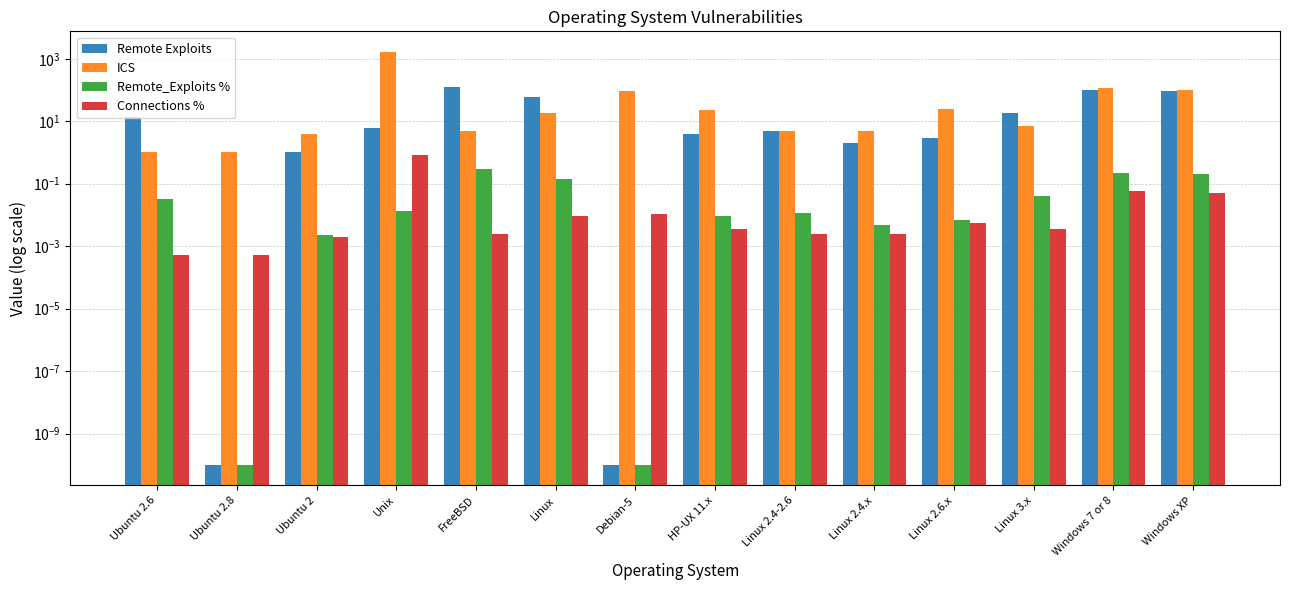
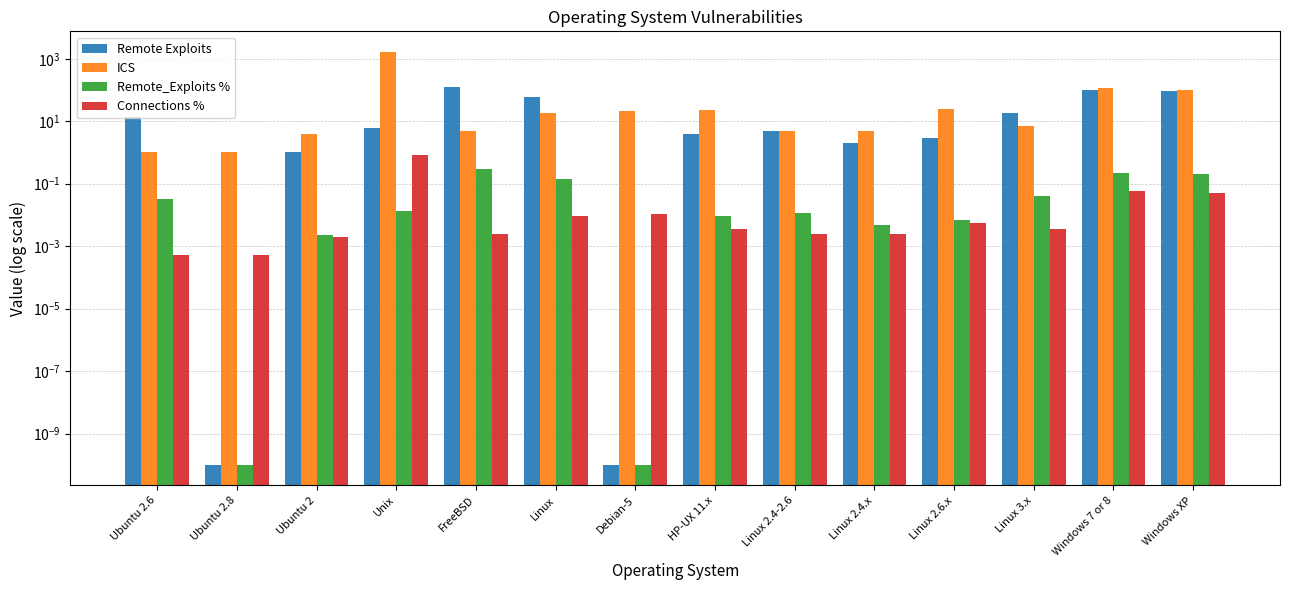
  {
    "Remote Exploits": {
      "Ubuntu 2.8": 0.00000000010,
      "Ubuntu 2": 1,
      "Unix": 6,
      "FreeBSD": 130,
      "Linux": 60,
      "Debian-5": 0.00000000010,
      "HP-UX 11.x": 4,
      "Linux 2.4-2.6": 5,
      "Linux 2.4.x": 2,
      "Linux 2.6.x": 3,
      "Linux 3.x": 20,
      "Windows 7 or 8": 100,
      "Windows XP": 90
    },
    "ICS": {
      "Ubuntu 2.6": 1,
      "Ubuntu 2.8": 1,
      "Ubuntu 2": 4,
      "Unix": 2000,
      "FreeBSD": 5,
      "Linux": 20,
-     "Debian-5": 90,
+     "Debian-5": 20,
      "HP-UX 11.x": 20,
      "Linux 2.4-2.6": 5,
      "Linux 2.4.x": 5,
      "Linux 2.6.x": 20,
      "Linux 3.x": 7,
      "Windows 7 or 8": 110,
      "Windows XP": 100
    },
    "Remote_Exploits %": {
      "Ubuntu 2.6": 0.03,
      "Ubuntu 2.8": 0.00000000010,
      "Ubuntu 2": 0.002,
      "Unix": 0.01,
      "FreeBSD": 0.3,
      "Linux": 0.1,
      "Debian-5": 0.00000000010,
      "HP-UX 11.x": 0.009,
      "Linux 2.4-2.6": 0.012,
      "Linux 2.4.x": 0.005,
      "Linux 2.6.x": 0.007,
      "Linux 3.x": 0.04,
      "Windows 7 or 8": 0.2,
      "Windows XP": 0.2
    },
    "Connections %": {
      "Ubuntu 2.6": 0.0005,
      "Ubuntu 2.8": 0.0005,
      "Ubuntu 2": 0.002,
      "Unix": 0.8,
      "FreeBSD": 0.003,
      "Linux": 0.009,
      "Debian-5": 0.011,
      "HP-UX 11.x": 0.004,
      "Linux 2.4-2.6": 0.003,
      "Linux 2.4.x": 0.003,
      "Linux 2.6.x": 0.006,
      "Linux 3.x": 0.004,
      "Windows 7 or 8": 0.06,
      "Windows XP": 0.05
    }
  }
